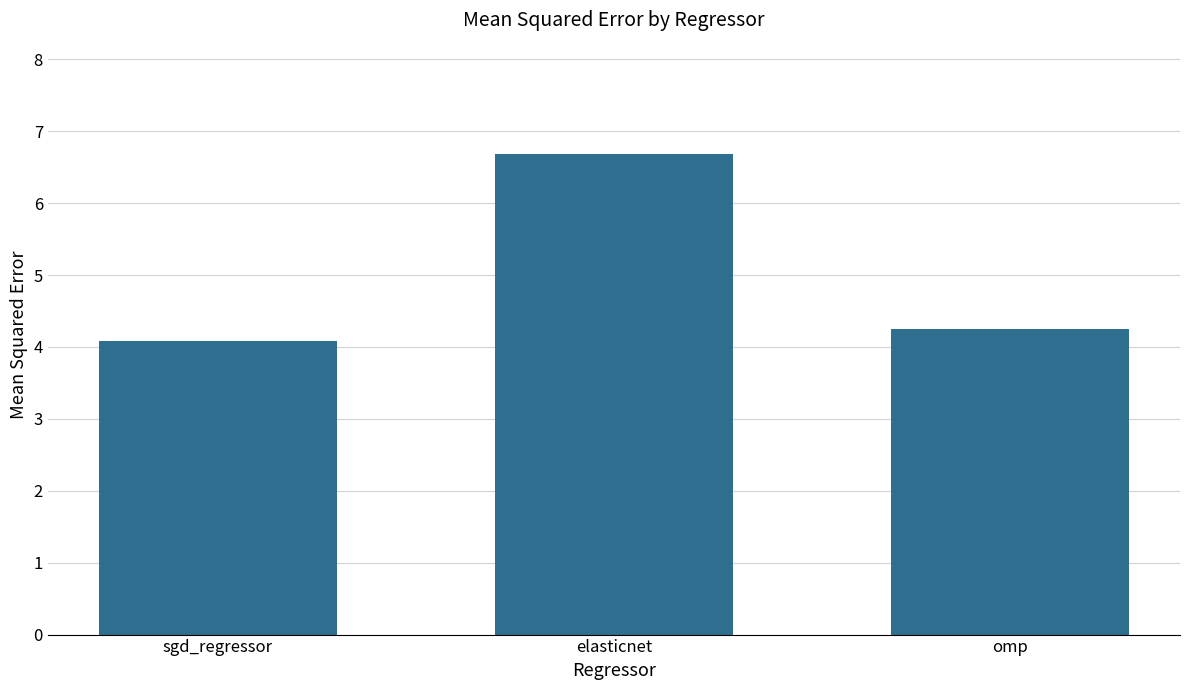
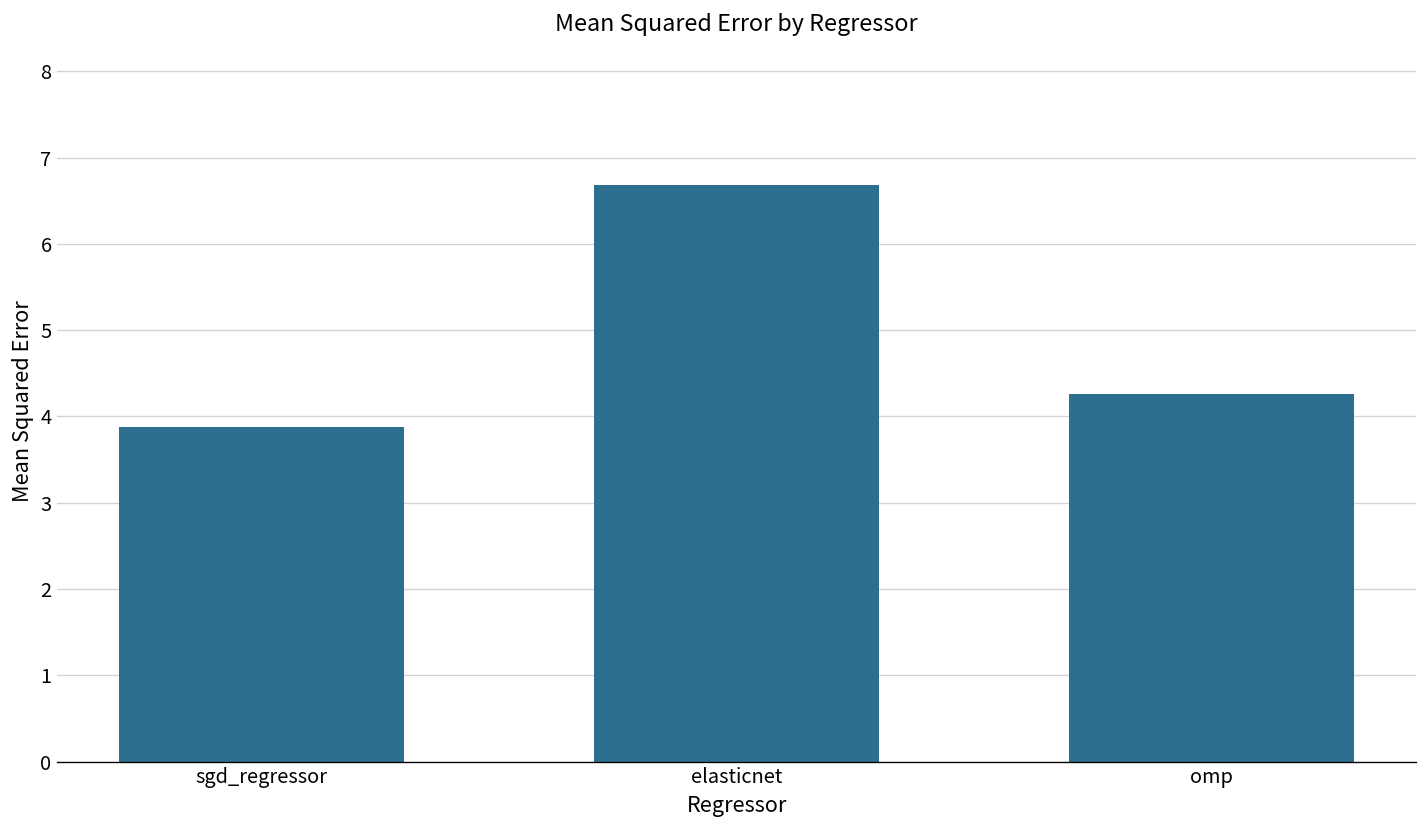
  {
-   "sgd_regressor": 4.1,
+   "sgd_regressor": 3.9,
    "elasticnet": 6.7,
    "omp": 4.3
  }
